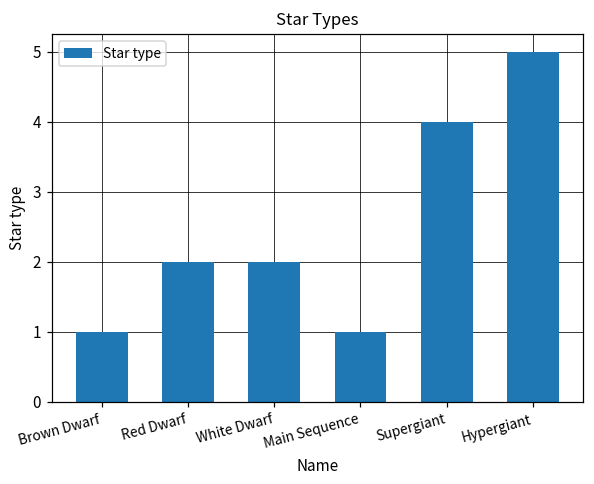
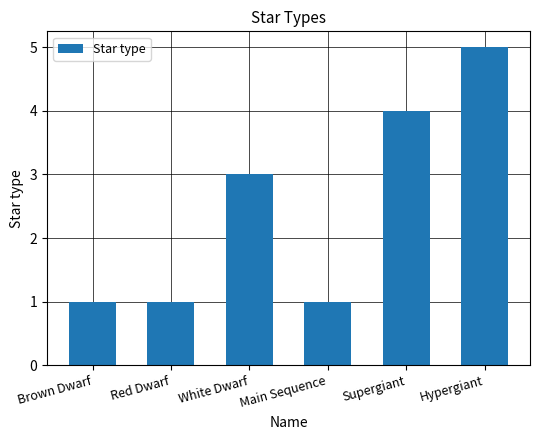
  {
    "Brown Dwarf": 1,
-   "Red Dwarf": 2,
-   "White Dwarf": 2,
+   "Red Dwarf": 1,
+   "White Dwarf": 3,
    "Main Sequence": 1,
    "Supergiant": 4,
    "Hypergiant": 5
  }
